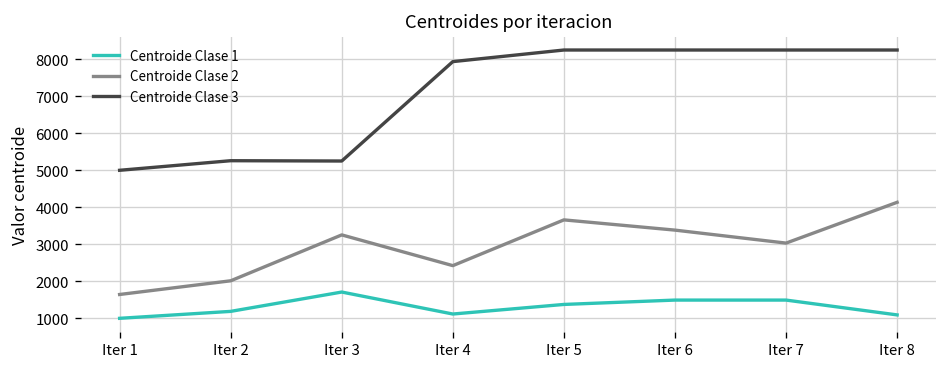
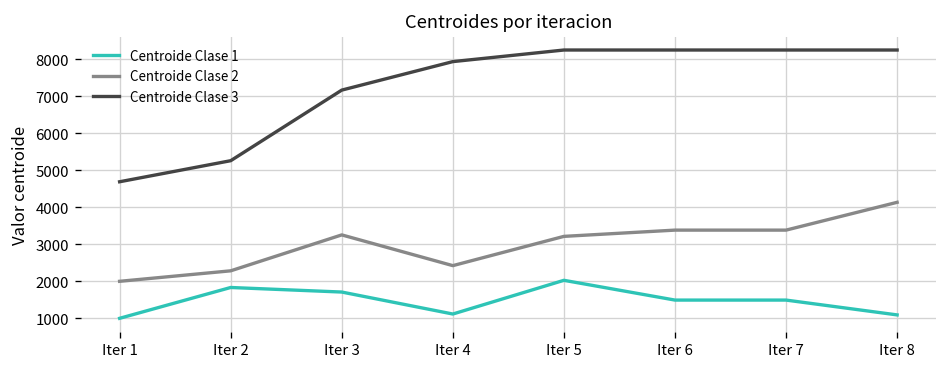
  {
    "Centroide Clase 1": {
      "Iter 1": 1000,
-     "Iter 2": 1200,
+     "Iter 2": 1800,
      "Iter 3": 1700,
      "Iter 4": 1100,
-     "Iter 5": 1400,
+     "Iter 5": 2000,
      "Iter 6": 1500,
      "Iter 7": 1500,
      "Iter 8": 1100
    },
    "Centroide Clase 2": {
-     "Iter 1": 1600,
-     "Iter 2": 2000,
+     "Iter 1": 2000,
+     "Iter 2": 2300,
      "Iter 3": 3300,
      "Iter 4": 2400,
-     "Iter 5": 3700,
+     "Iter 5": 3200,
      "Iter 6": 3400,
-     "Iter 7": 3000,
+     "Iter 7": 3400,
      "Iter 8": 4100
    },
    "Centroide Clase 3": {
-     "Iter 1": 5000,
+     "Iter 1": 4700,
      "Iter 2": 5300,
-     "Iter 3": 5300,
+     "Iter 3": 7200,
      "Iter 4": 7900,
      "Iter 5": 8300,
      "Iter 6": 8300,
      "Iter 7": 8300,
      "Iter 8": 8300
    }
  }
